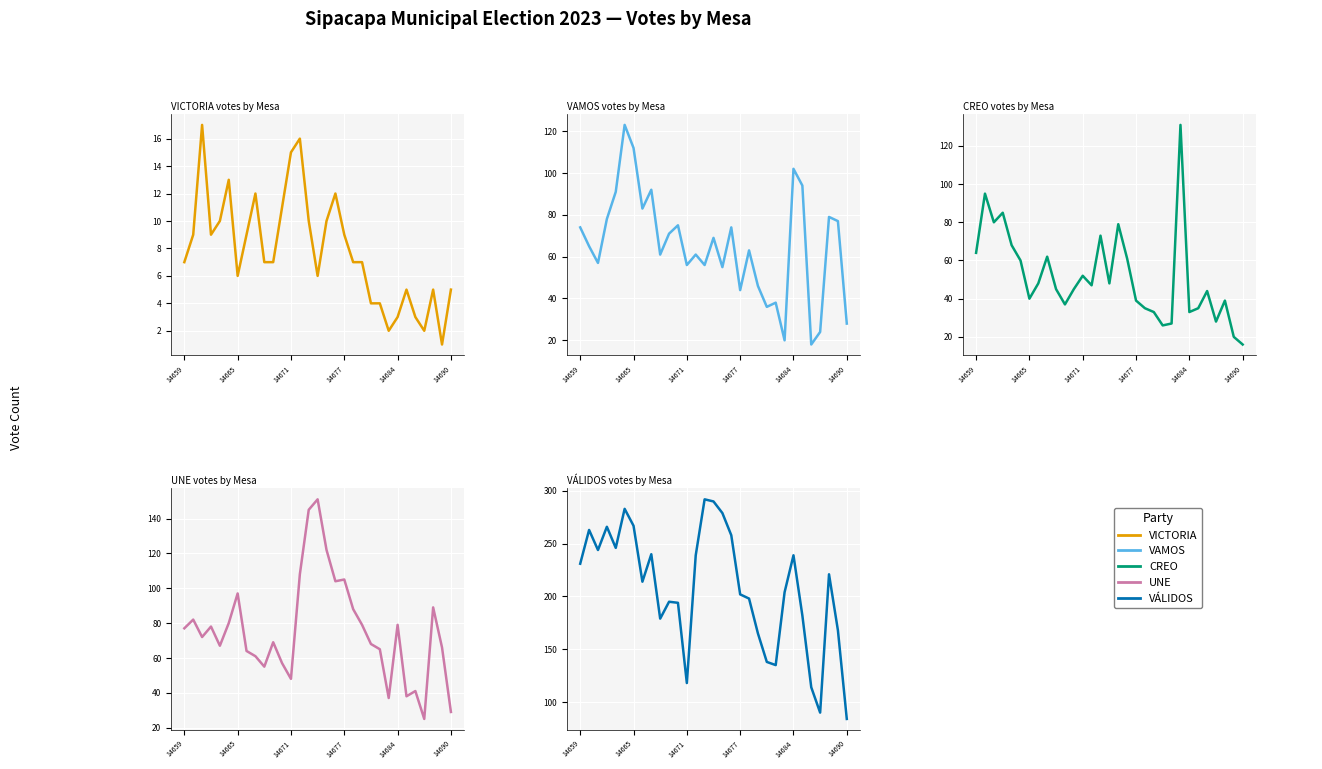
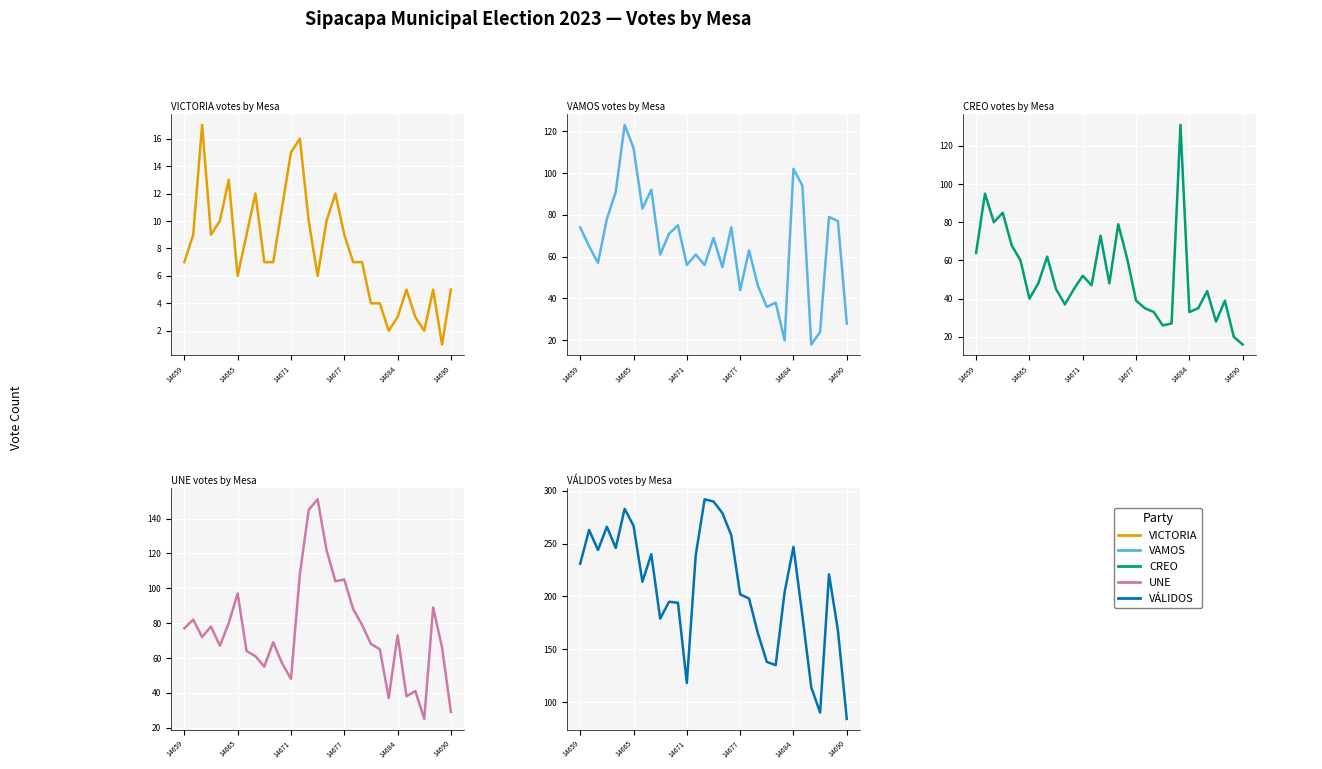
  {
    "VICTORIA votes by Mesa": {
      "14659": 7.0,
      "14665": 6.0,
      "14671": 15.0,
      "14677": 9.0,
      "14684": 3.0,
      "14690": 5.0
    },
    "VAMOS votes by Mesa": {
      "14659": 74,
      "14665": 112,
      "14671": 56,
      "14677": 44,
      "14684": 102,
      "14690": 28
    },
    "CREO votes by Mesa": {
      "14659": 64,
      "14665": 40,
      "14671": 52,
      "14677": 39,
      "14684": 33,
      "14690": 16
    },
    "UNE votes by Mesa": {
      "14659": 77,
      "14665": 97,
      "14671": 48,
      "14677": 105,
-     "14684": 79,
+     "14684": 73,
      "14690": 29
    },
    "VÁLIDOS votes by Mesa": {
      "14659": 231,
      "14665": 267,
      "14671": 118,
      "14677": 202,
-     "14684": 239,
+     "14684": 247,
      "14690": 84
    }
  }
